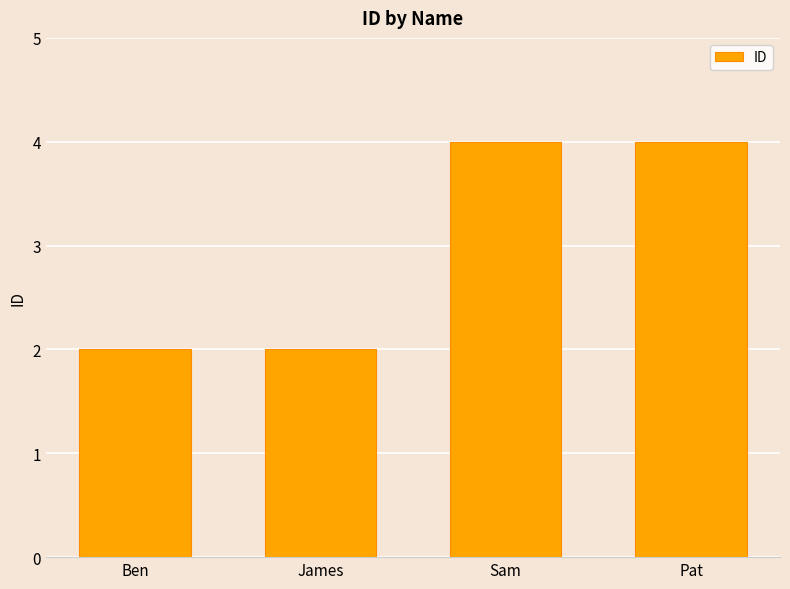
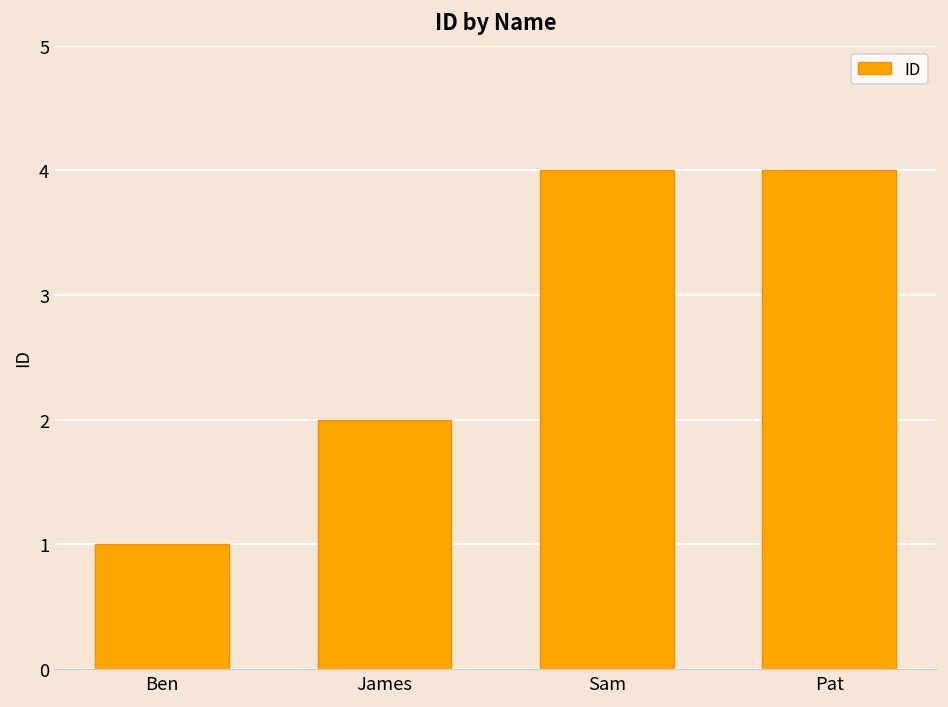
  {
-   "Ben": 2,
+   "Ben": 1,
    "James": 2,
    "Sam": 4,
    "Pat": 4
  }
